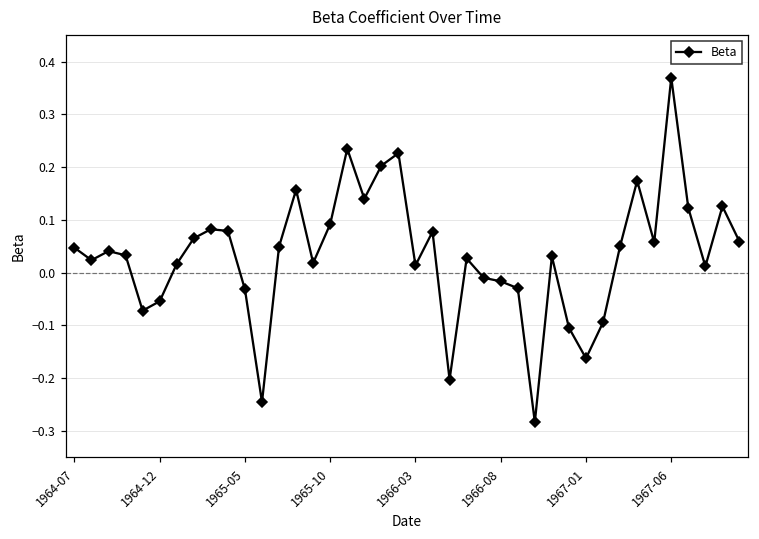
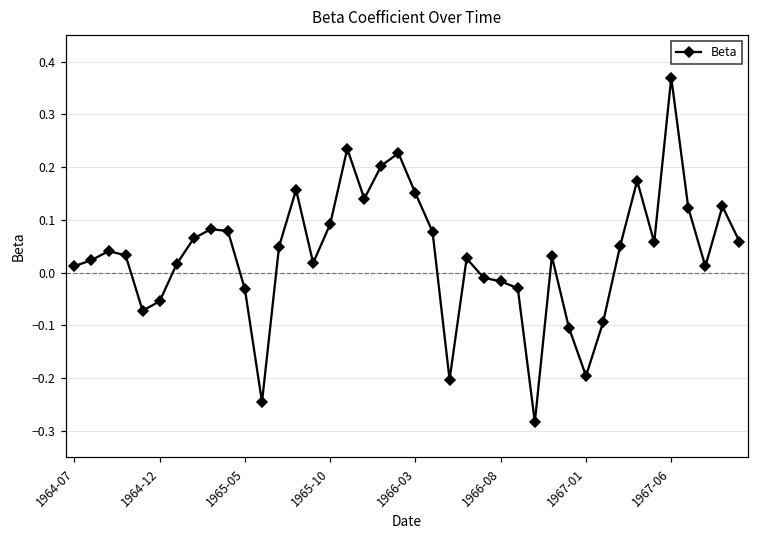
  {
-   "1964-07": 0.05,
+   "1964-07": 0.01,
    "1964-12": -0.05,
    "1965-05": -0.03,
    "1965-10": 0.09,
-   "1966-03": 0.01,
+   "1966-03": 0.15,
    "1966-08": -0.02,
-   "1967-01": -0.16,
+   "1967-01": -0.20,
    "1967-06": 0.37
  }
